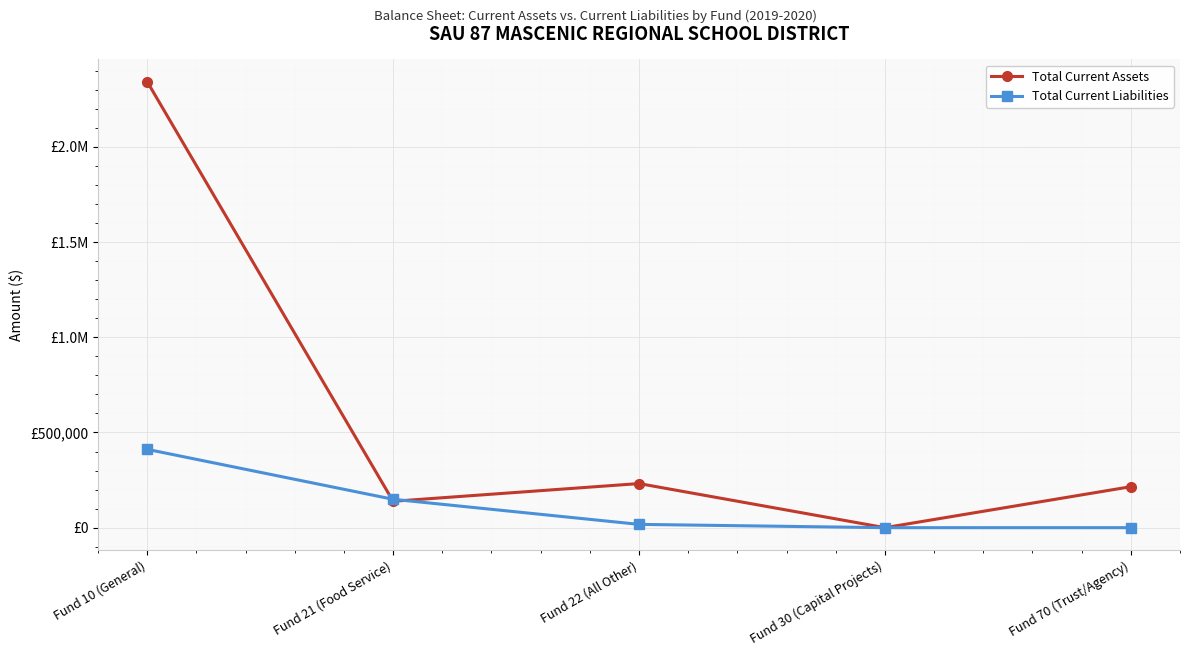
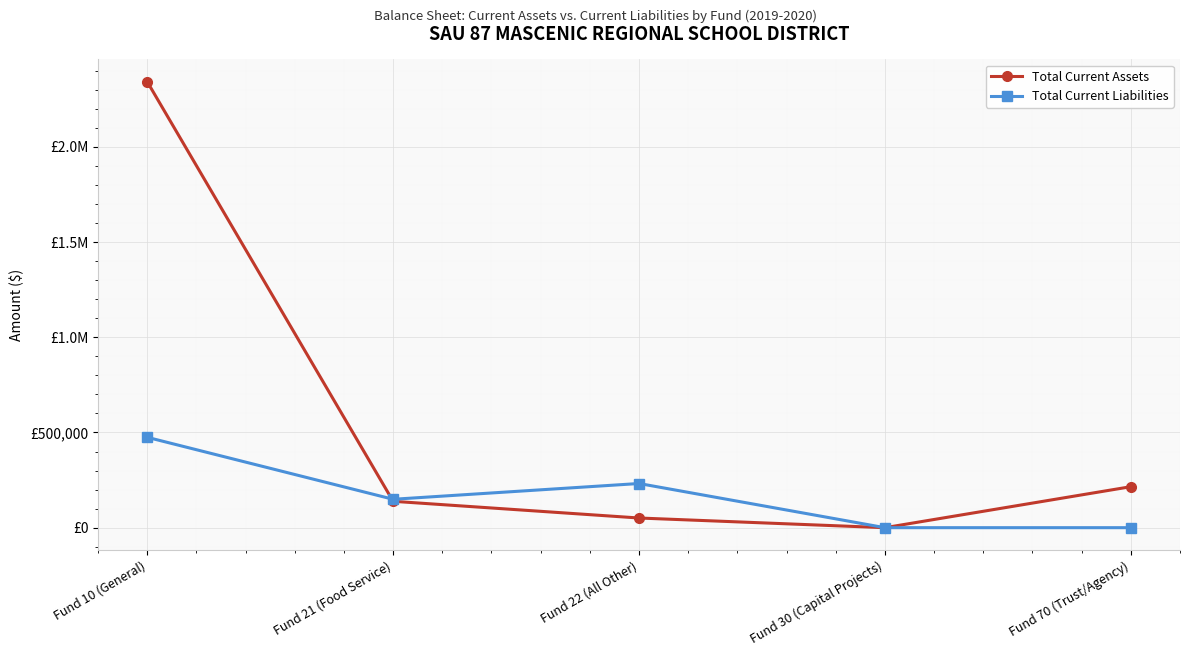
  {
    "Total Current Assets": {
      "Fund 10 (General)": "£2,340,000",
-     "Fund 22 (All Other)": "£230,000",
+     "Fund 22 (All Other)": "£50,000",
      "Fund 70 (Trust/Agency)": "£220,000"
    },
    "Total Current Liabilities": {
-     "Fund 10 (General)": "£410,000",
-     "Fund 22 (All Other)": "£20,000",
+     "Fund 10 (General)": "£470,000",
+     "Fund 22 (All Other)": "£230,000",
      "Fund 70 (Trust/Agency)": "£0"
    }
  }
